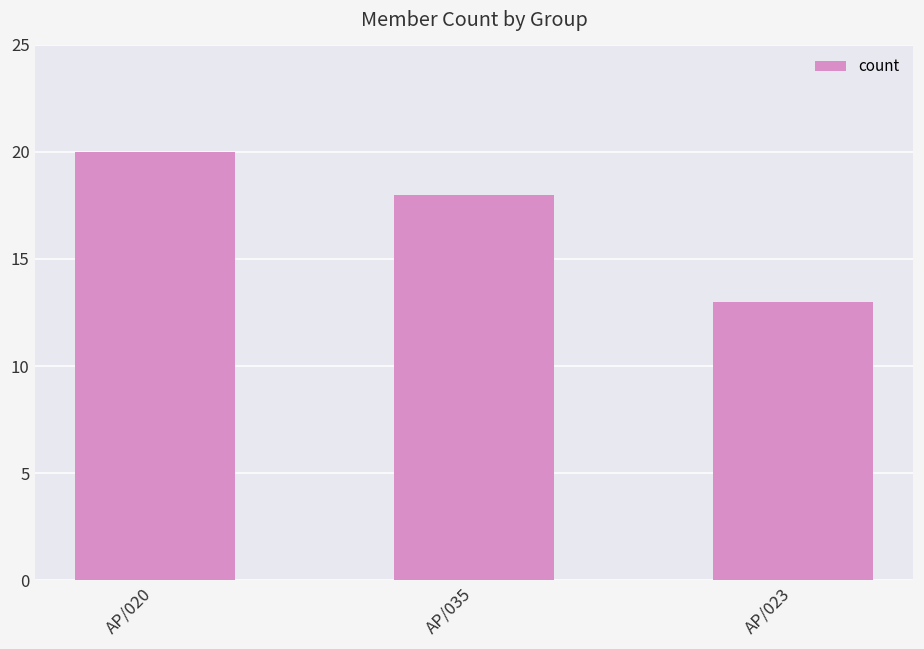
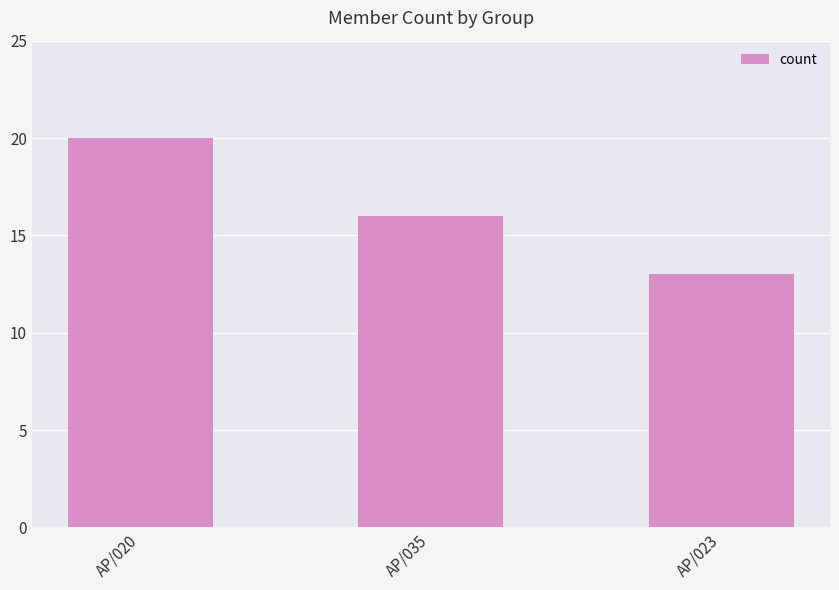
  {
    "AP/020": 20,
-   "AP/035": 18,
+   "AP/035": 16,
    "AP/023": 13
  }
